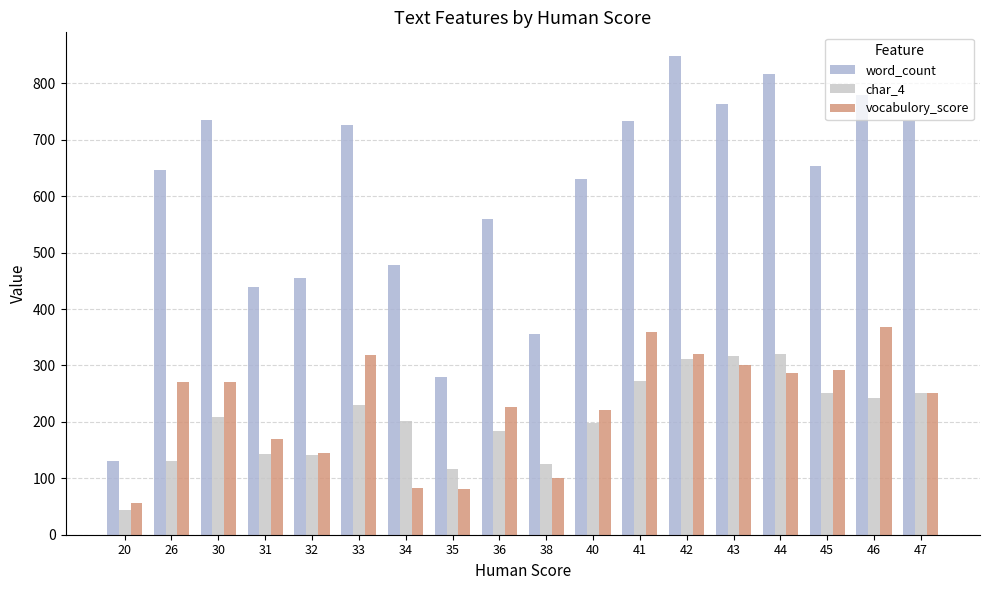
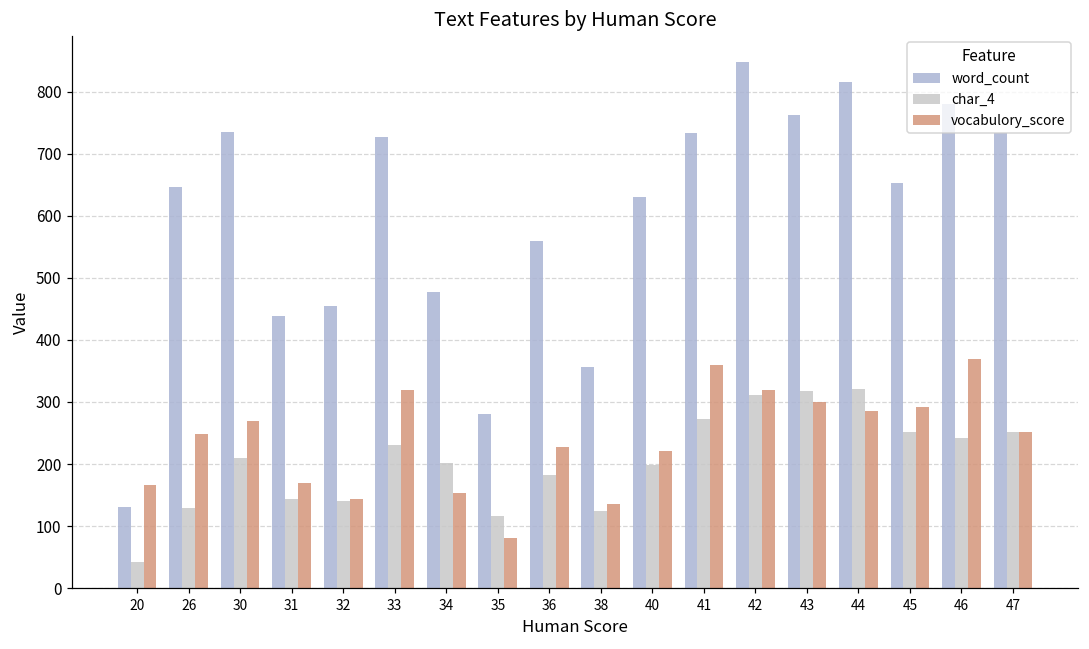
  {
    "vocabulory_score": {
-     "20": 60,
-     "26": 270,
+     "20": 170,
+     "26": 250,
      "30": 270,
      "31": 170,
      "32": 140,
      "33": 320,
-     "34": 80,
+     "34": 150,
      "35": 80,
      "36": 230,
-     "38": 100,
+     "38": 140,
      "40": 220,
      "41": 360,
      "42": 320,
      "43": 300,
      "44": 290,
      "45": 290,
      "46": 370,
      "47": 250
    }
  }
